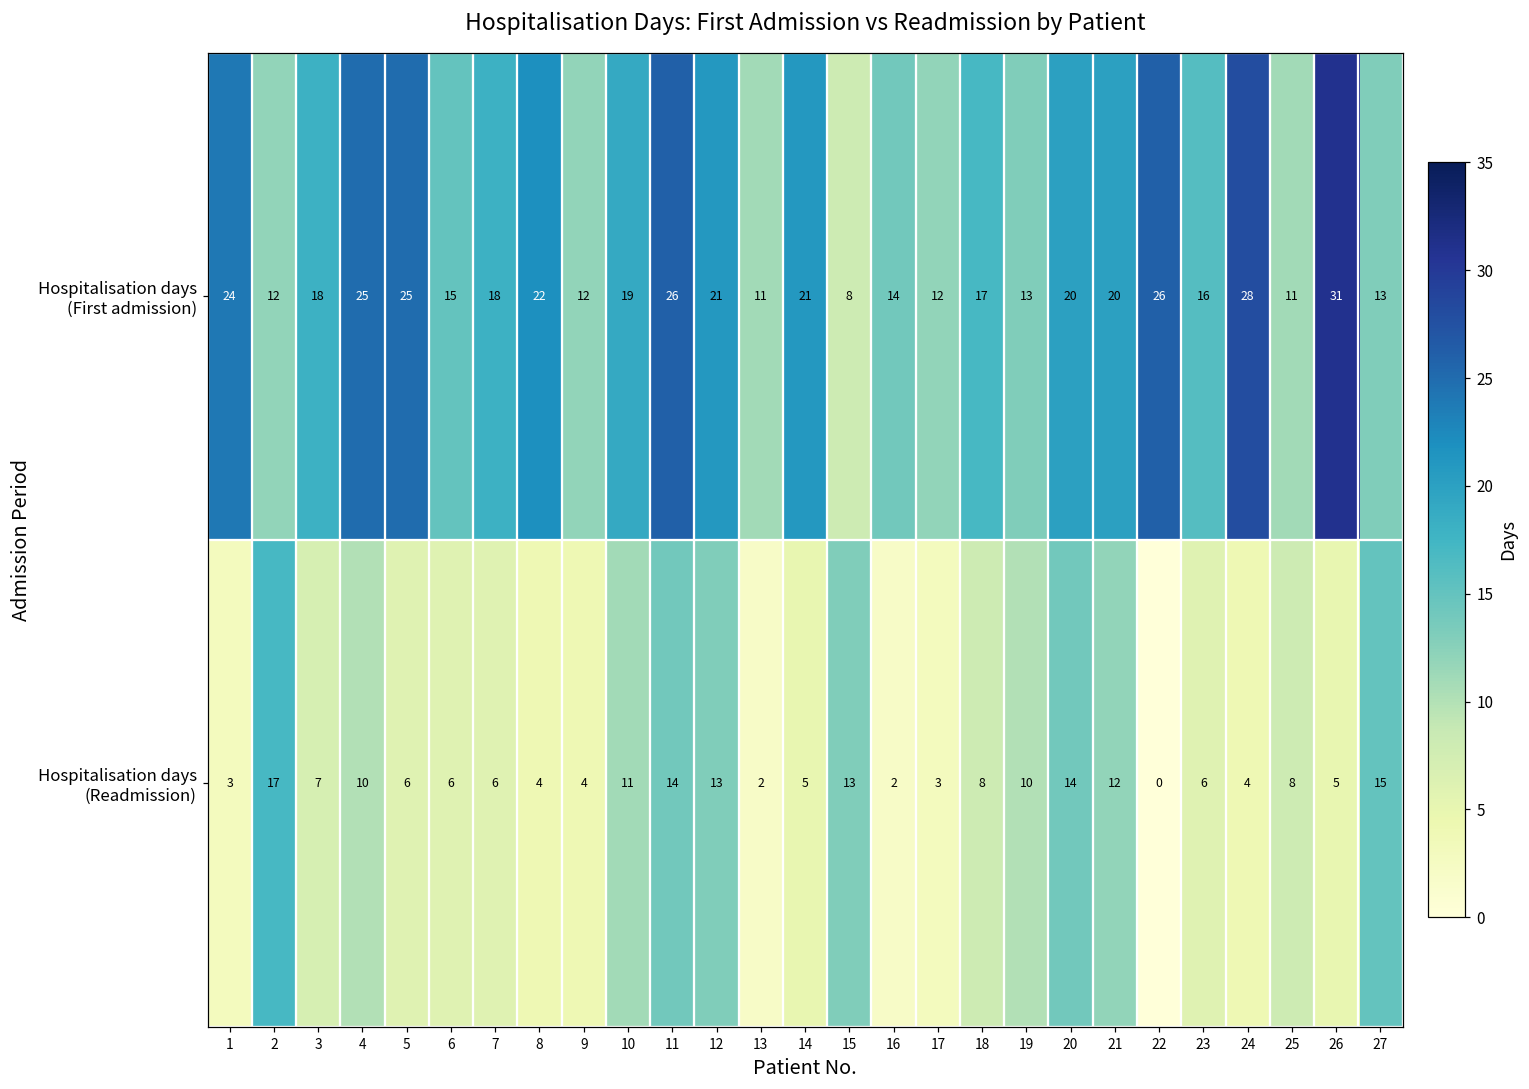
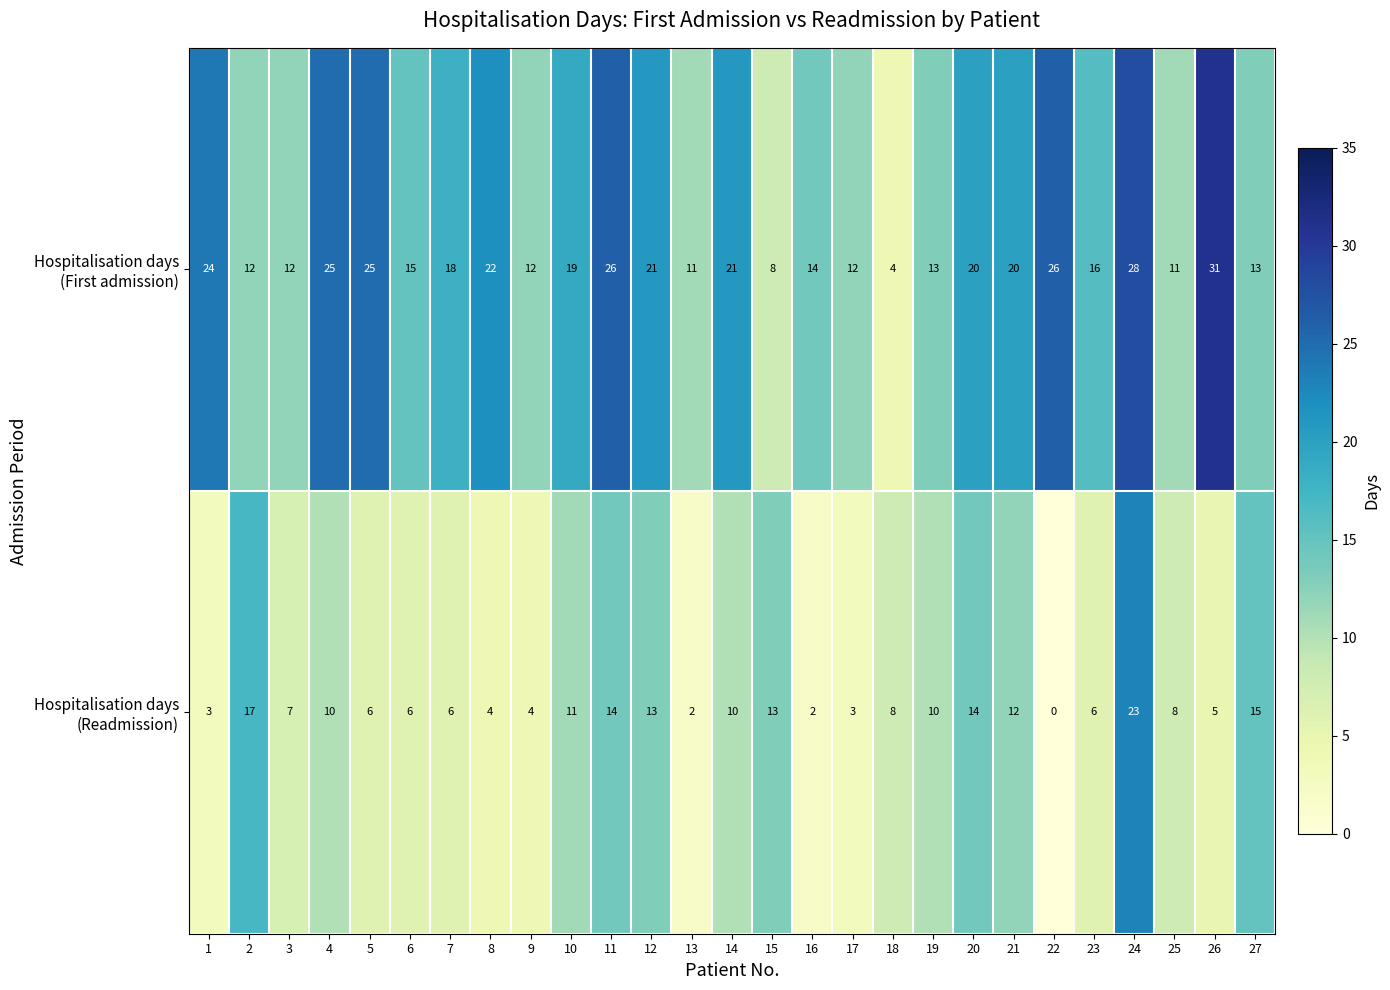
  {
    "Hospitalisation days (First admission)": {
      "1": 24,
      "2": 12,
-     "3": 18,
+     "3": 12,
      "4": 25,
      "5": 25,
      "6": 15,
      "7": 18,
      "8": 22,
      "9": 12,
      "10": 19,
      "11": 26,
      "12": 21,
      "13": 11,
      "14": 21,
      "15": 8,
      "16": 14,
      "17": 12,
-     "18": 17,
+     "18": 4,
      "19": 13,
      "20": 20,
      "21": 20,
      "22": 26,
      "23": 16,
      "24": 28,
      "25": 11,
      "26": 31,
      "27": 13
    },
    "Hospitalisation days (Readmission)": {
      "1": 3,
      "2": 17,
      "3": 7,
      "4": 10,
      "5": 6,
      "6": 6,
      "7": 6,
      "8": 4,
      "9": 4,
      "10": 11,
      "11": 14,
      "12": 13,
      "13": 2,
-     "14": 5,
+     "14": 10,
      "15": 13,
      "16": 2,
      "17": 3,
      "18": 8,
      "19": 10,
      "20": 14,
      "21": 12,
      "22": 0,
      "23": 6,
-     "24": 4,
+     "24": 23,
      "25": 8,
      "26": 5,
      "27": 15
    }
  }
